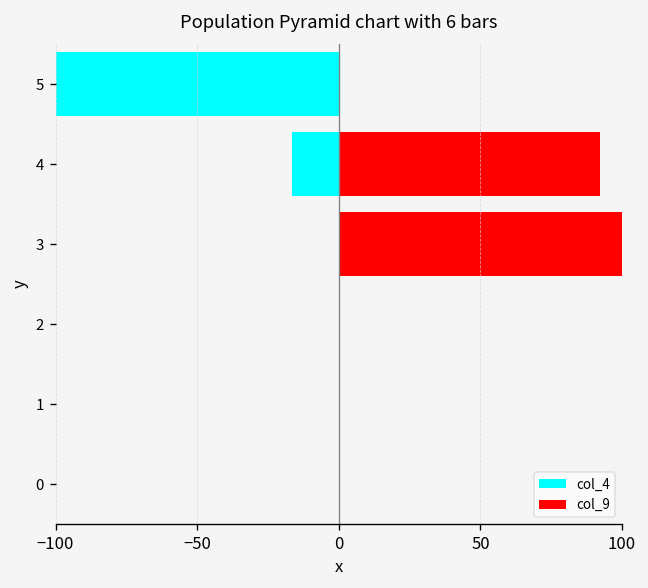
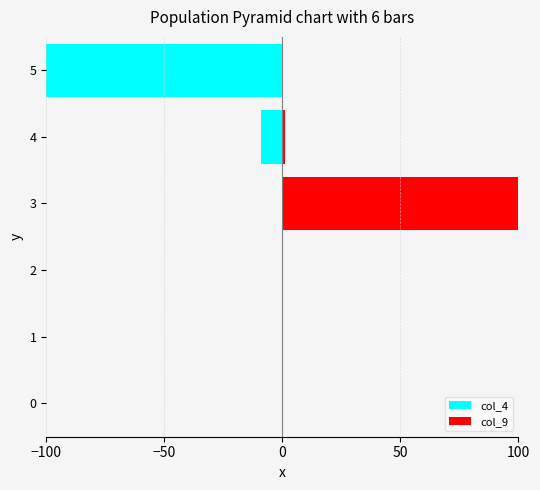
  {
    "col_4": {
      "5": -100,
-     "4": -16
+     "4": -9
    },
    "col_9": {
-     "4": 92,
+     "4": 1,
      "3": 100
    }
  }
